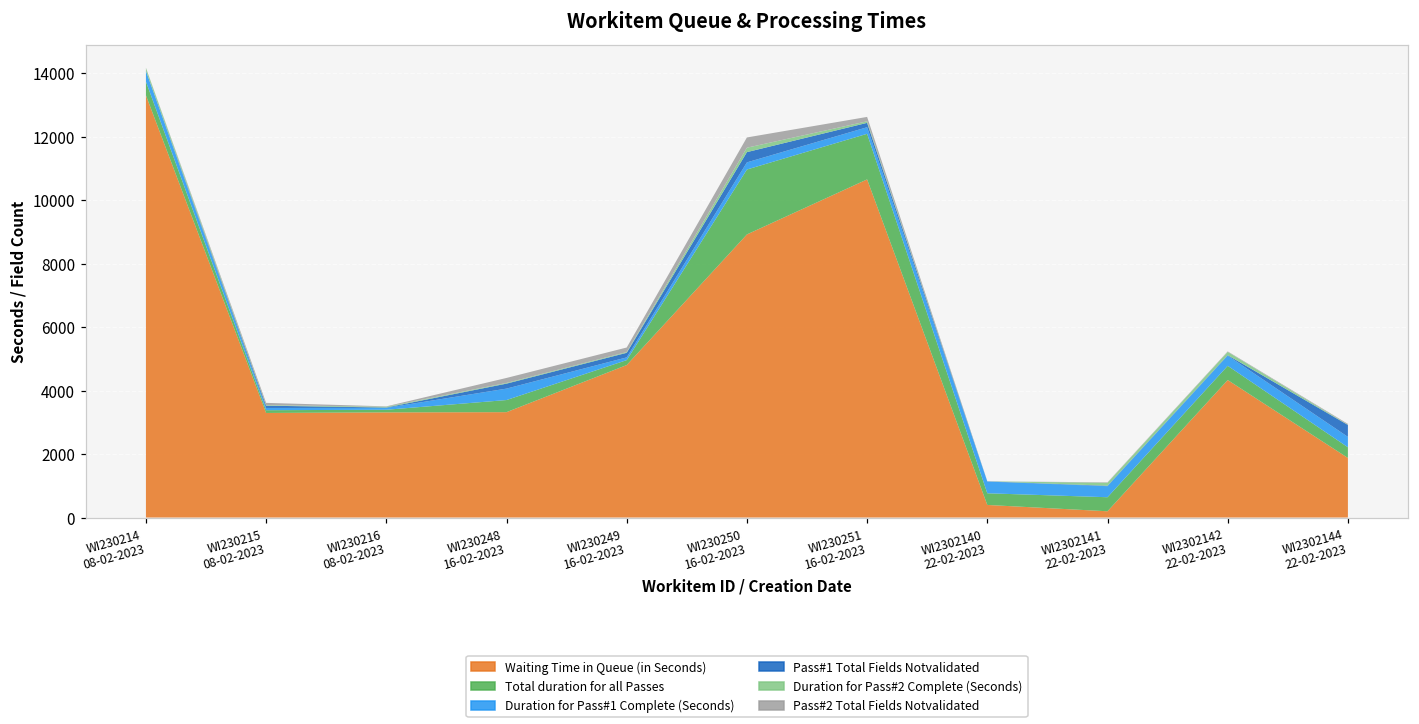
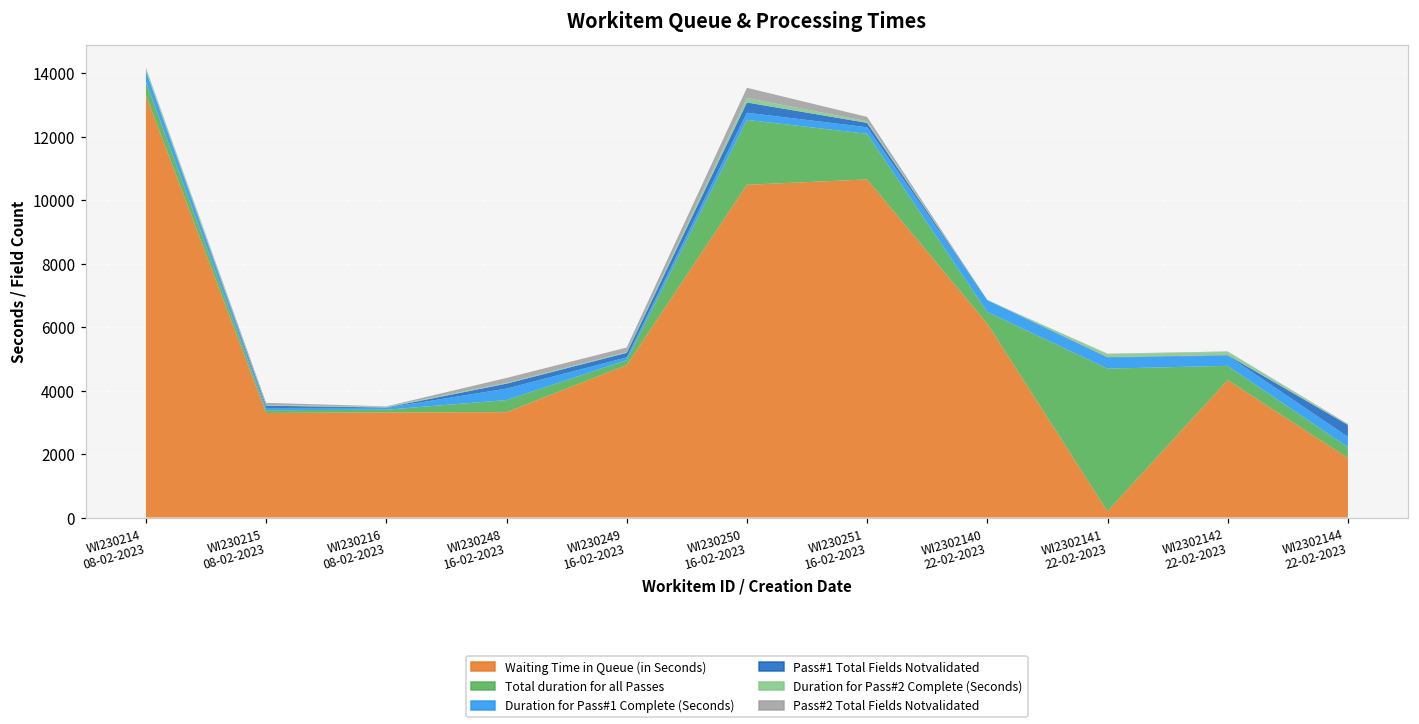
  {
    "Waiting Time in Queue (in Seconds)": {
      "WI230214 08-02-2023": 13300,
      "WI230248 16-02-2023": 3300,
      "WI230249 16-02-2023": 4800,
-     "WI230250 16-02-2023": 8900,
+     "WI230250 16-02-2023": 10500,
      "WI230251 16-02-2023": 10700,
-     "WI2302140 22-02-2023": 400,
+     "WI2302140 22-02-2023": 6100,
      "WI2302141 22-02-2023": 200,
      "WI2302142 22-02-2023": 4300,
      "WI2302144 22-02-2023": 1900
    },
    "Total duration for all Passes": {
      "WI230214 08-02-2023": 400,
      "WI230248 16-02-2023": 400,
      "WI230250 16-02-2023": 2000,
      "WI230251 16-02-2023": 1400,
      "WI2302140 22-02-2023": 400,
-     "WI2302141 22-02-2023": 400,
+     "WI2302141 22-02-2023": 4500,
      "WI2302142 22-02-2023": 400,
      "WI2302144 22-02-2023": 300
    },
    "Duration for Pass#1 Complete (Seconds)": {
      "WI230248 16-02-2023": 400,
      "WI230250 16-02-2023": 200,
      "WI230251 16-02-2023": 200,
      "WI2302144 22-02-2023": 300
    },
    "Pass#1 Total Fields Notvalidated": {
      "WI230250 16-02-2023": 300
    }
  }
